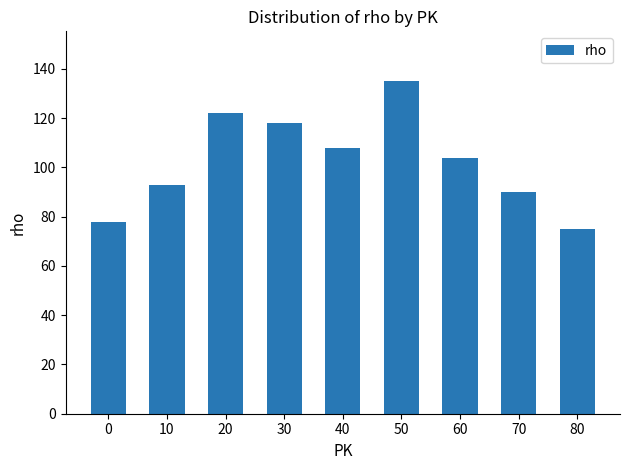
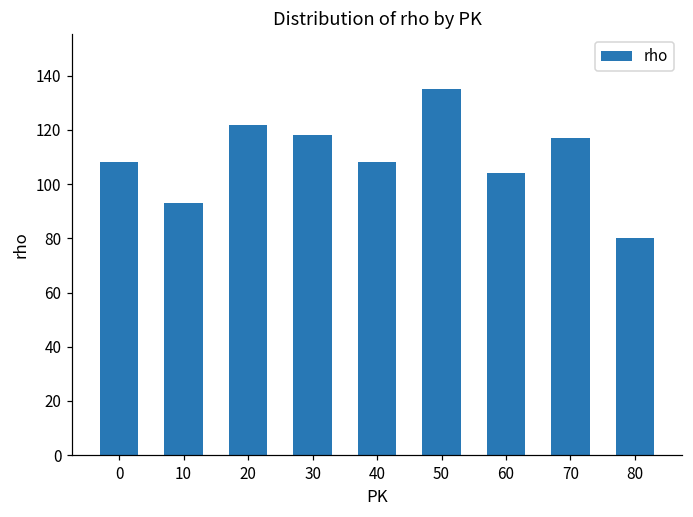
  {
-   "0": 78,
+   "0": 108,
    "10": 93,
    "20": 122,
    "30": 118,
    "40": 108,
    "50": 135,
    "60": 104,
-   "70": 90,
-   "80": 75
+   "70": 117,
+   "80": 80
  }
